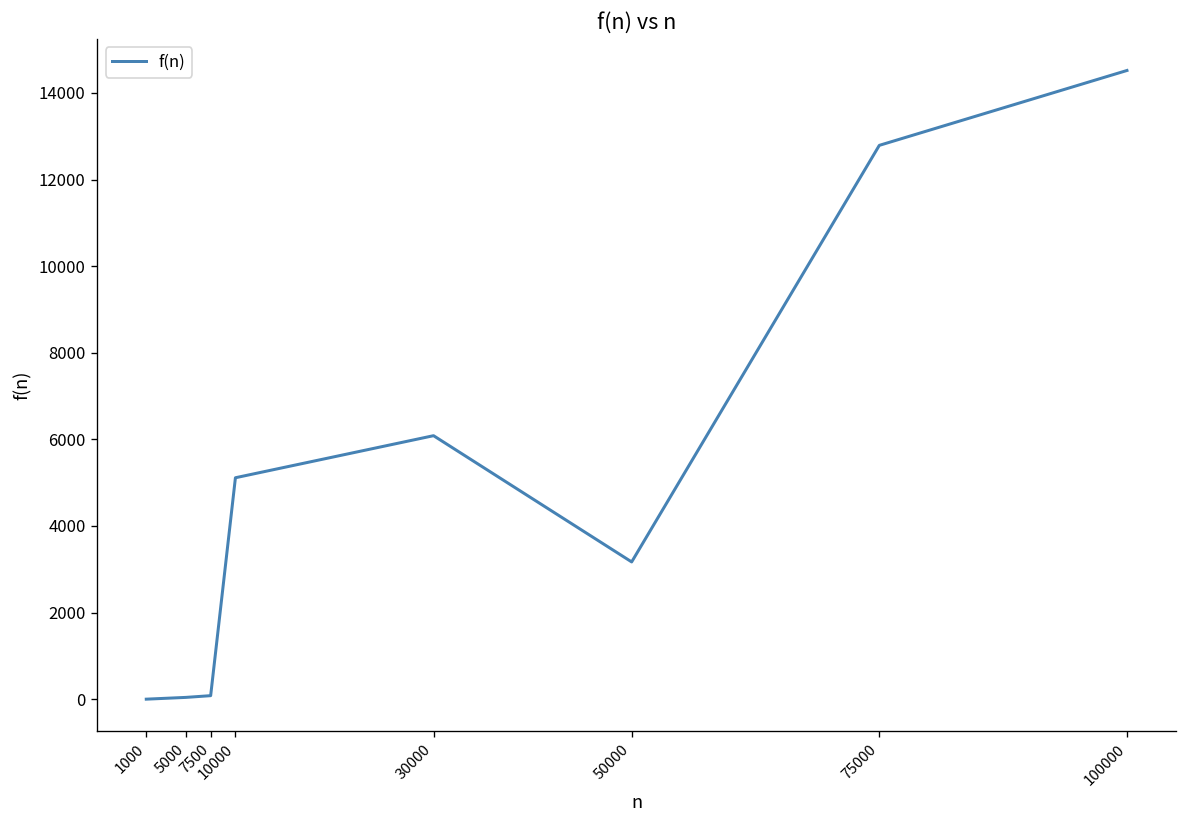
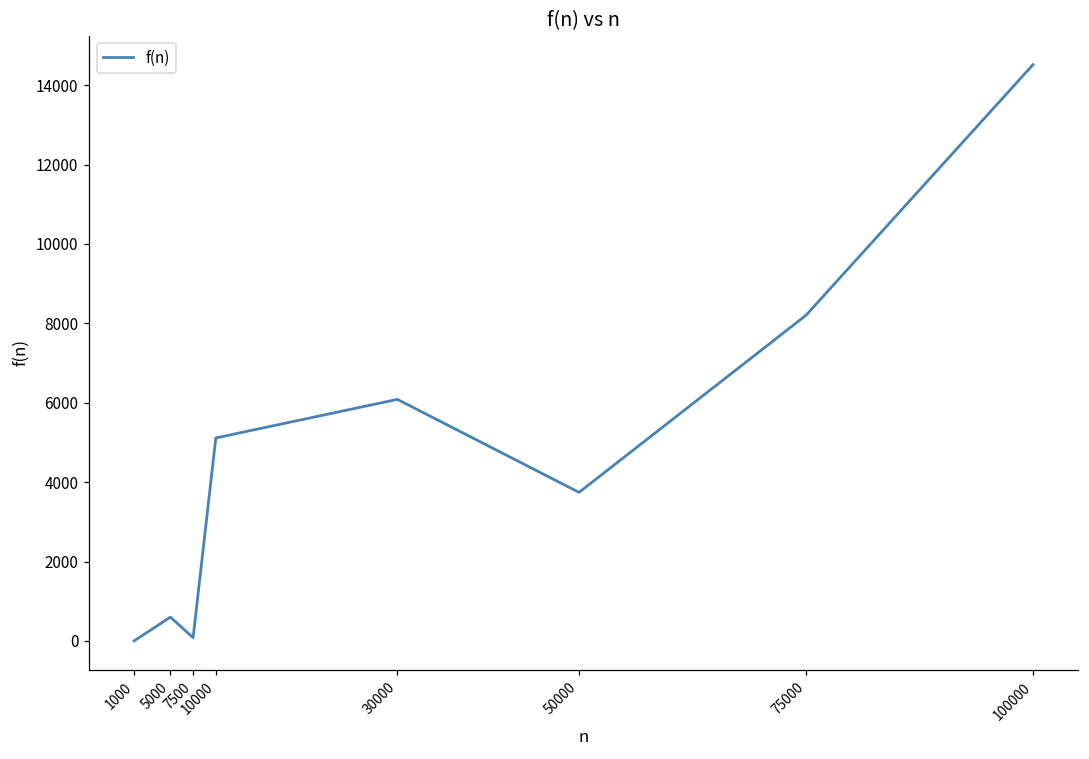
  {
    "1000": 0,
-   "5000": 0,
+   "5000": 600,
    "7500": 100,
    "10000": 5100,
    "30000": 6100,
-   "50000": 3200,
-   "75000": 12800,
+   "50000": 3700,
+   "75000": 8200,
    "100000": 14500
  }
